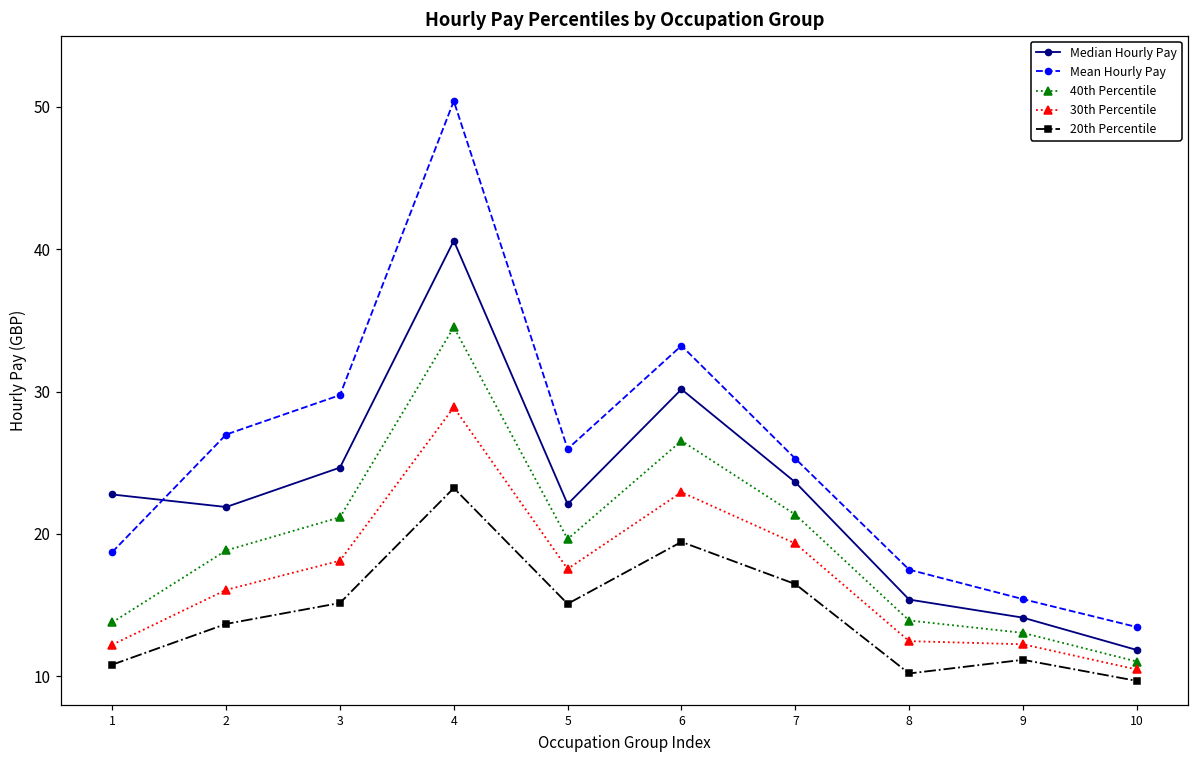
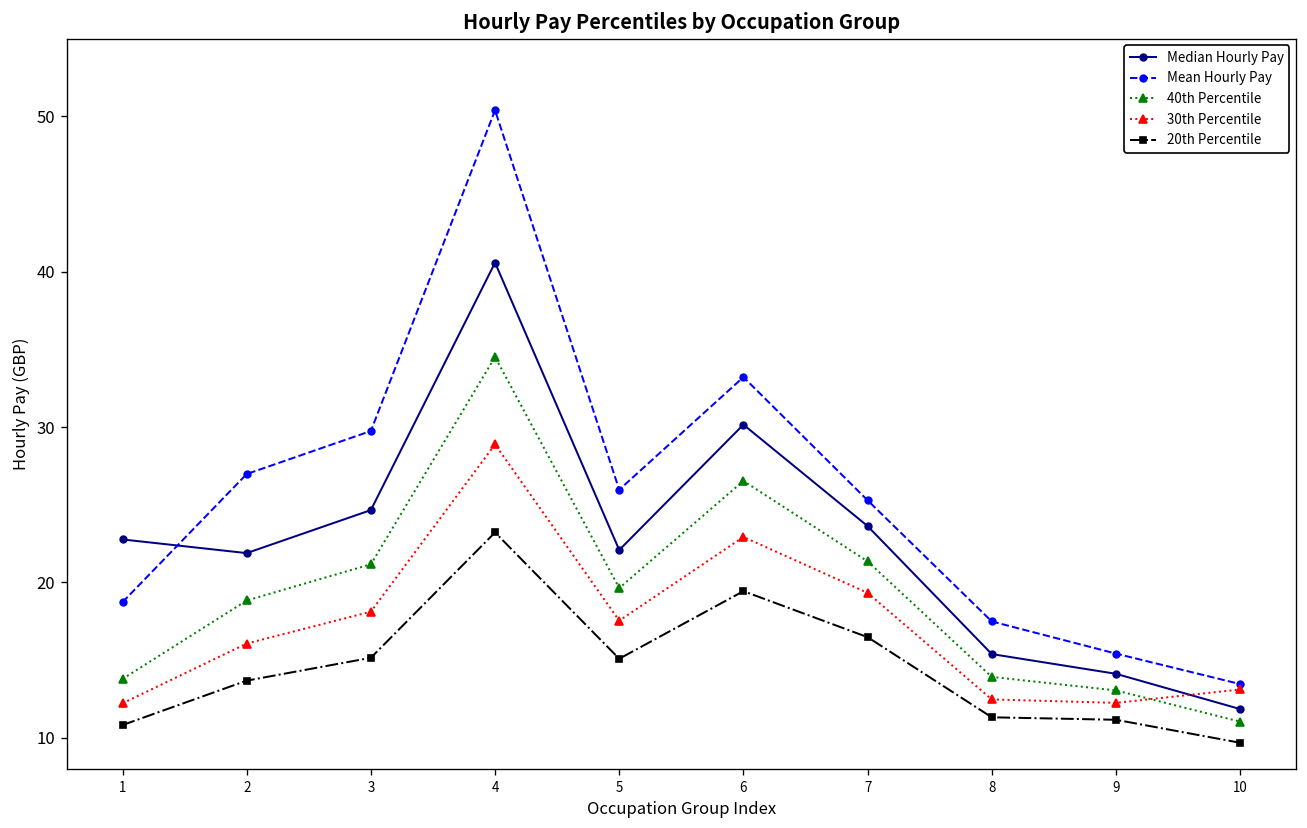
  {
    "Median Hourly Pay": {
      "1": 22.8,
      "2": 21.9,
      "3": 24.7,
      "4": 40.6,
      "5": 22.1,
      "6": 30.2,
      "7": 23.6,
      "8": 15.4,
      "9": 14.1,
      "10": 11.9
    },
    "Mean Hourly Pay": {
      "1": 18.7,
      "2": 27.0,
      "3": 29.8,
      "4": 50.4,
      "5": 26.0,
      "6": 33.2,
      "7": 25.3,
      "8": 17.5,
      "9": 15.4,
      "10": 13.5
    },
    "40th Percentile": {
      "1": 13.8,
      "2": 18.8,
      "3": 21.2,
      "4": 34.5,
      "5": 19.6,
      "6": 26.5,
      "7": 21.4,
      "8": 13.9,
      "9": 13.1,
      "10": 11.0
    },
    "30th Percentile": {
      "1": 12.2,
      "2": 16.1,
      "3": 18.1,
      "4": 28.9,
      "5": 17.5,
      "6": 22.9,
      "7": 19.3,
      "8": 12.5,
      "9": 12.3,
-     "10": 10.5
+     "10": 13.1
    },
    "20th Percentile": {
      "1": 10.8,
      "2": 13.7,
      "3": 15.2,
      "4": 23.2,
      "5": 15.1,
      "6": 19.4,
      "7": 16.5,
-     "8": 10.2,
+     "8": 11.3,
      "9": 11.2,
      "10": 9.7
    }
  }
